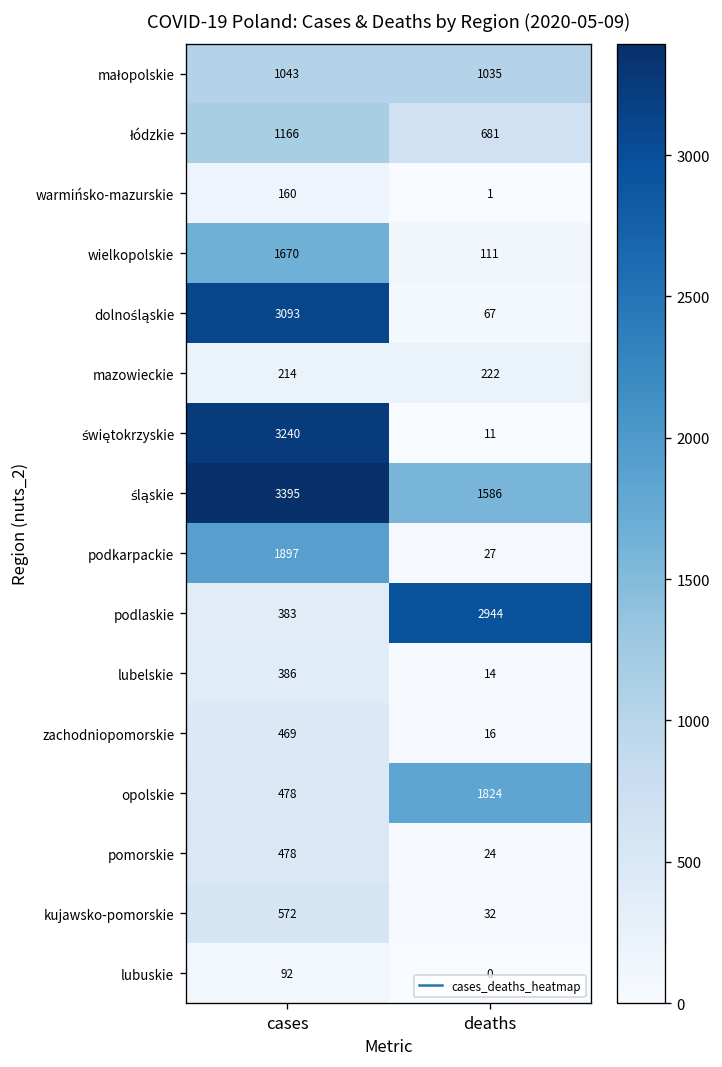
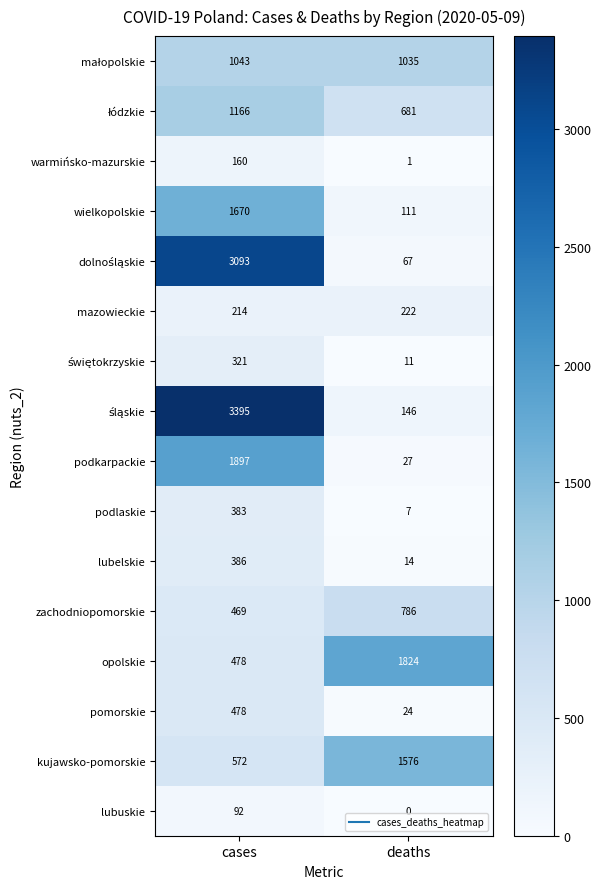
  {
    "małopolskie": {
      "cases": 1043,
      "deaths": 1035
    },
    "łódzkie": {
      "cases": 1166,
      "deaths": 681
    },
    "warmińsko-mazurskie": {
      "cases": 160,
      "deaths": 1
    },
    "wielkopolskie": {
      "cases": 1670,
      "deaths": 111
    },
    "dolnośląskie": {
      "cases": 3093,
      "deaths": 67
    },
    "mazowieckie": {
      "cases": 214,
      "deaths": 222
    },
    "świętokrzyskie": {
-     "cases": 3240,
+     "cases": 321,
      "deaths": 11
    },
    "śląskie": {
      "cases": 3395,
-     "deaths": 1586
+     "deaths": 146
    },
    "podkarpackie": {
      "cases": 1897,
      "deaths": 27
    },
    "podlaskie": {
      "cases": 383,
-     "deaths": 2944
+     "deaths": 7
    },
    "lubelskie": {
      "cases": 386,
      "deaths": 14
    },
    "zachodniopomorskie": {
      "cases": 469,
-     "deaths": 16
+     "deaths": 786
    },
    "opolskie": {
      "cases": 478,
      "deaths": 1824
    },
    "pomorskie": {
      "cases": 478,
      "deaths": 24
    },
    "kujawsko-pomorskie": {
      "cases": 572,
-     "deaths": 32
+     "deaths": 1576
    },
    "lubuskie": {
      "cases": 92
    }
  }
